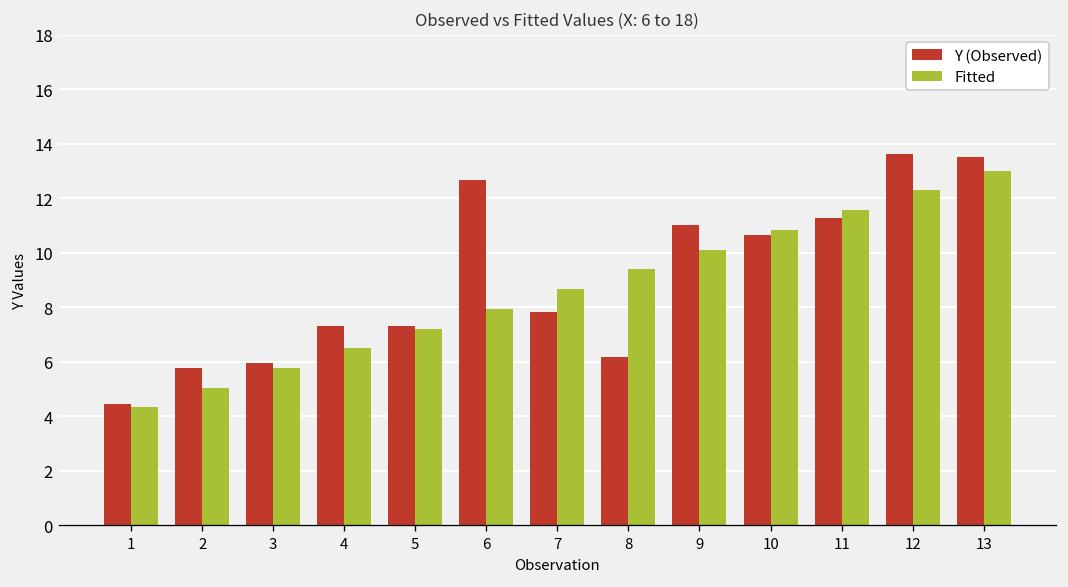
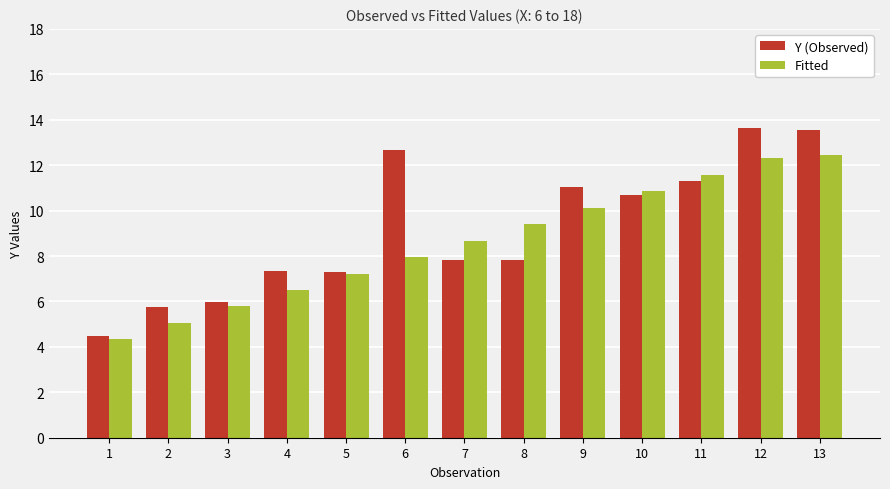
  {
    "Y (Observed)": {
      "1": 4.5,
      "2": 5.8,
      "3": 6.0,
      "4": 7.3,
      "5": 7.3,
      "6": 12.7,
      "7": 7.8,
-     "8": 6.2,
+     "8": 7.8,
      "9": 11.0,
      "10": 10.7,
      "11": 11.3,
      "12": 13.6,
      "13": 13.5
    },
    "Fitted": {
      "1": 4.3,
      "2": 5.1,
      "3": 5.8,
      "4": 6.5,
      "5": 7.2,
      "6": 8.0,
      "7": 8.7,
      "8": 9.4,
      "9": 10.1,
      "10": 10.8,
      "11": 11.6,
      "12": 12.3,
-     "13": 13.0
+     "13": 12.4
    }
  }
